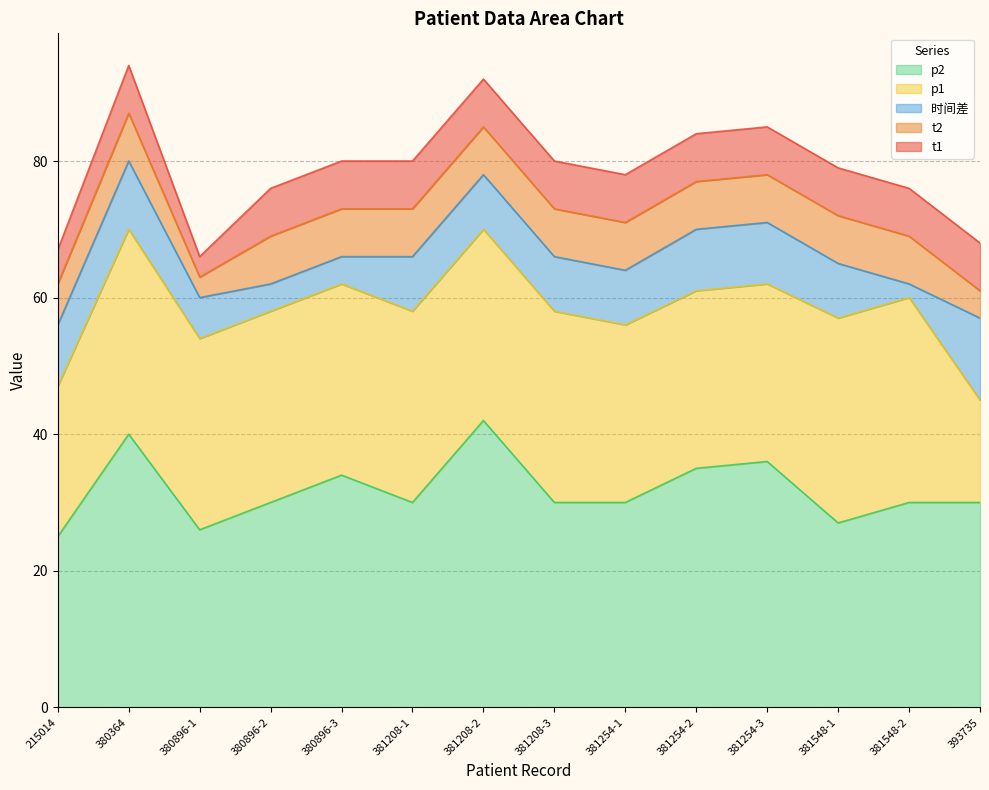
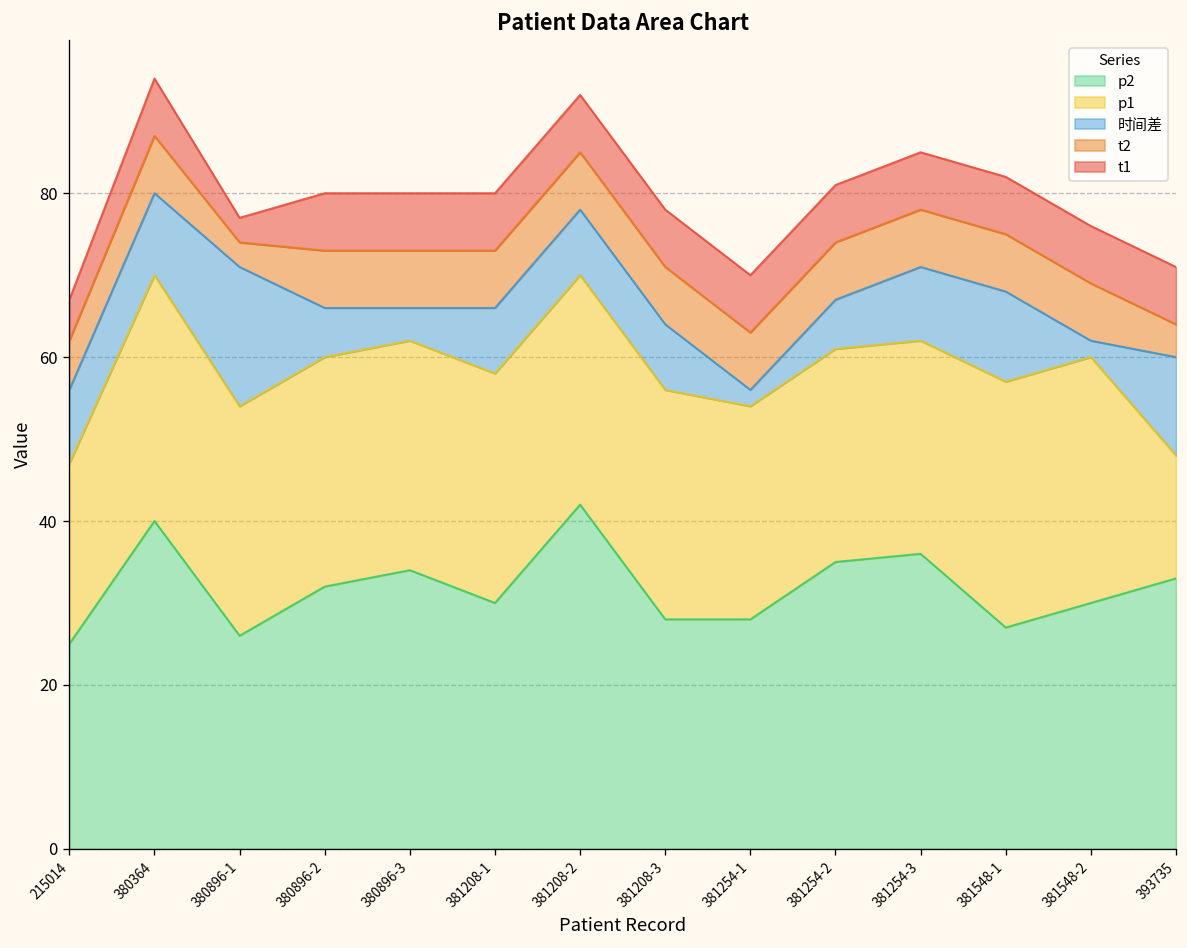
  {
    "p2": {
      "215014": 25,
      "380364": 40,
      "380896-1": 26,
-     "380896-2": 30,
+     "380896-2": 32,
      "380896-3": 34,
      "381208-1": 30,
      "381208-2": 42,
-     "381208-3": 30,
-     "381254-1": 30,
+     "381208-3": 28,
+     "381254-1": 28,
      "381254-2": 35,
      "381254-3": 36,
      "381548-1": 27,
      "381548-2": 30,
-     "393735": 30
+     "393735": 33
    },
    "时间差": {
      "215014": 9,
      "380364": 10,
-     "380896-1": 6,
-     "380896-2": 4,
+     "380896-1": 17,
+     "380896-2": 6,
      "380896-3": 4,
      "381208-1": 8,
      "381208-2": 8,
      "381208-3": 8,
-     "381254-1": 8,
-     "381254-2": 9,
+     "381254-1": 2,
+     "381254-2": 6,
      "381254-3": 9,
-     "381548-1": 8,
+     "381548-1": 11,
      "381548-2": 2,
      "393735": 12
    }
  }
